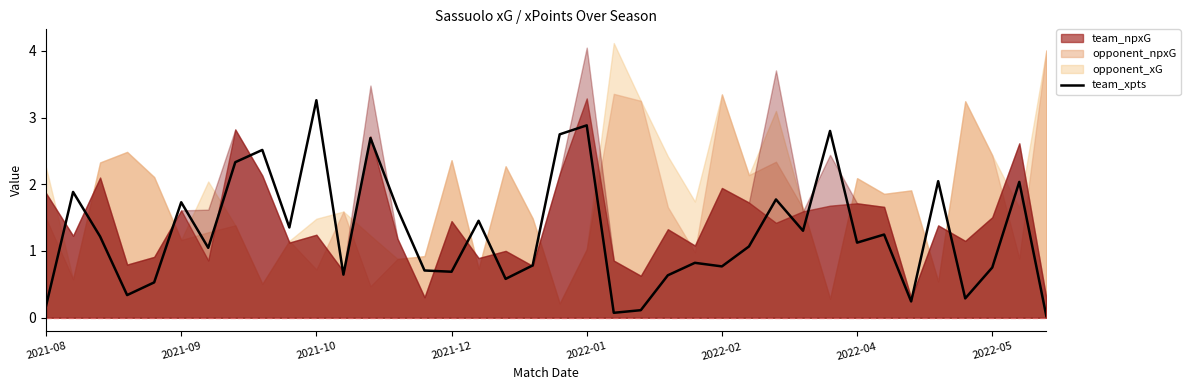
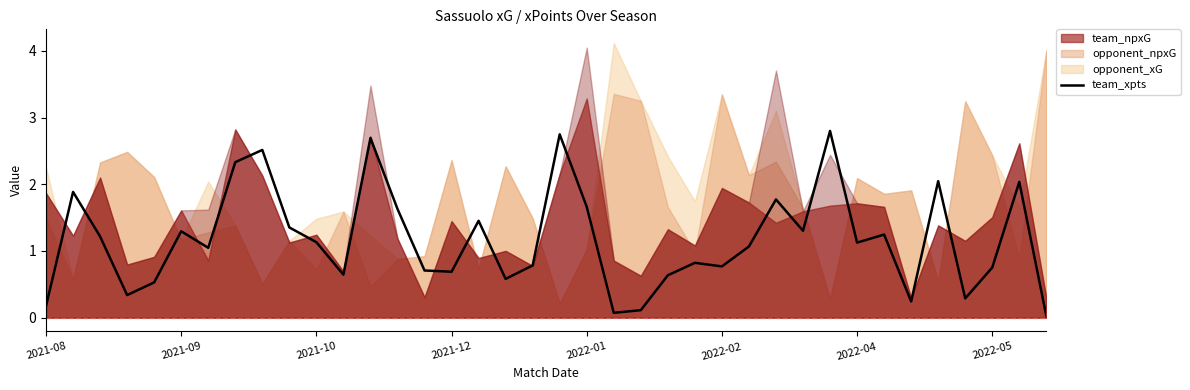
  {
    "team_xpts": {
      "2021-08": 0.2,
-     "2021-09": 1.7,
-     "2021-10": 3.3,
+     "2021-09": 1.3,
+     "2021-10": 1.1,
      "2021-12": 0.7,
-     "2022-01": 2.9,
+     "2022-01": 1.7,
      "2022-02": 0.8,
      "2022-04": 1.1,
      "2022-05": 0.8
    }
  }
